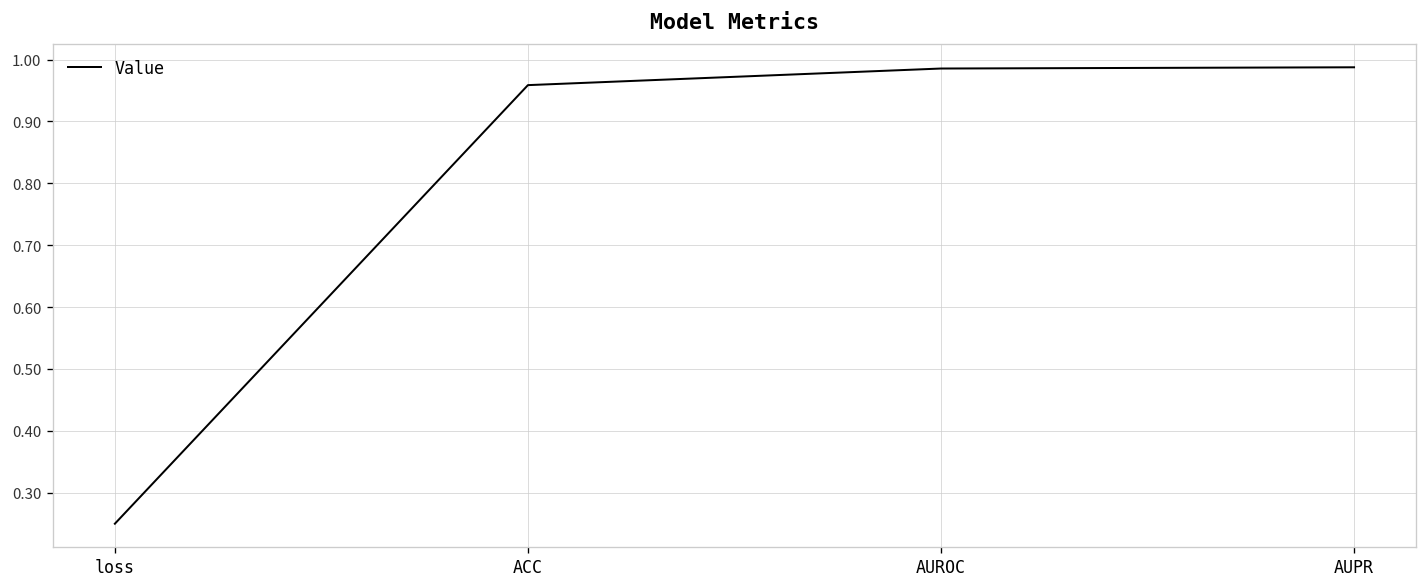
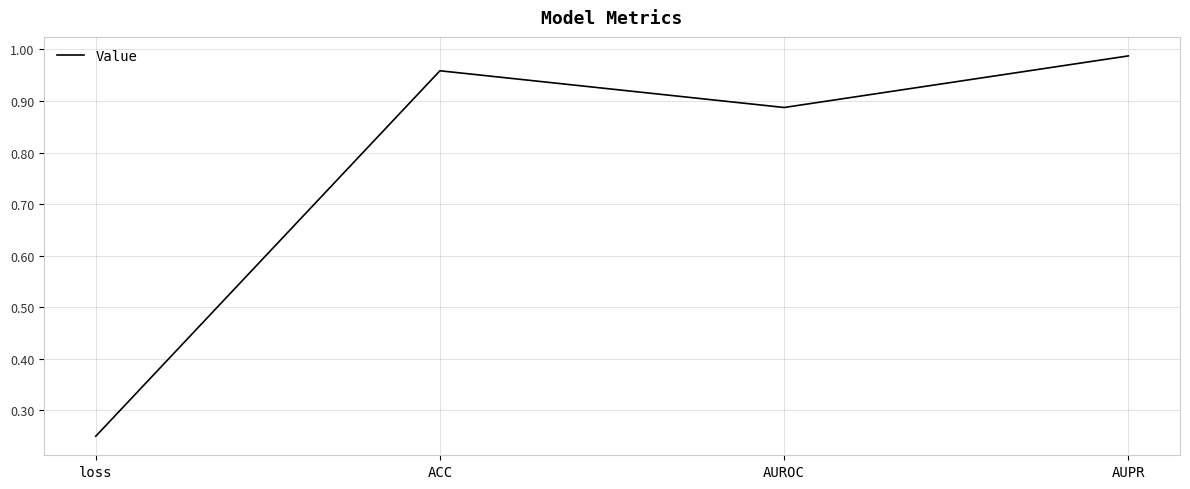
  {
    "loss": 0.25,
    "ACC": 0.96,
-   "AUROC": 0.99,
+   "AUROC": 0.89,
    "AUPR": 0.99
  }
